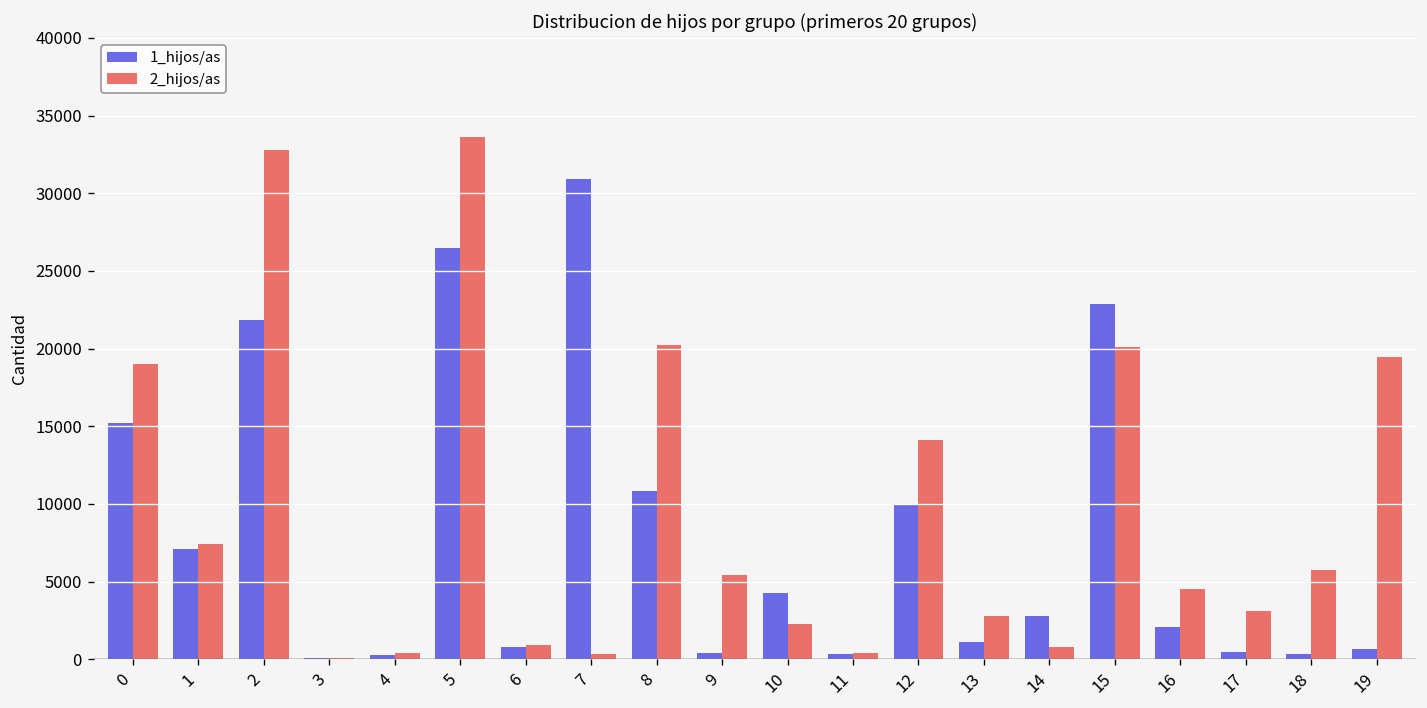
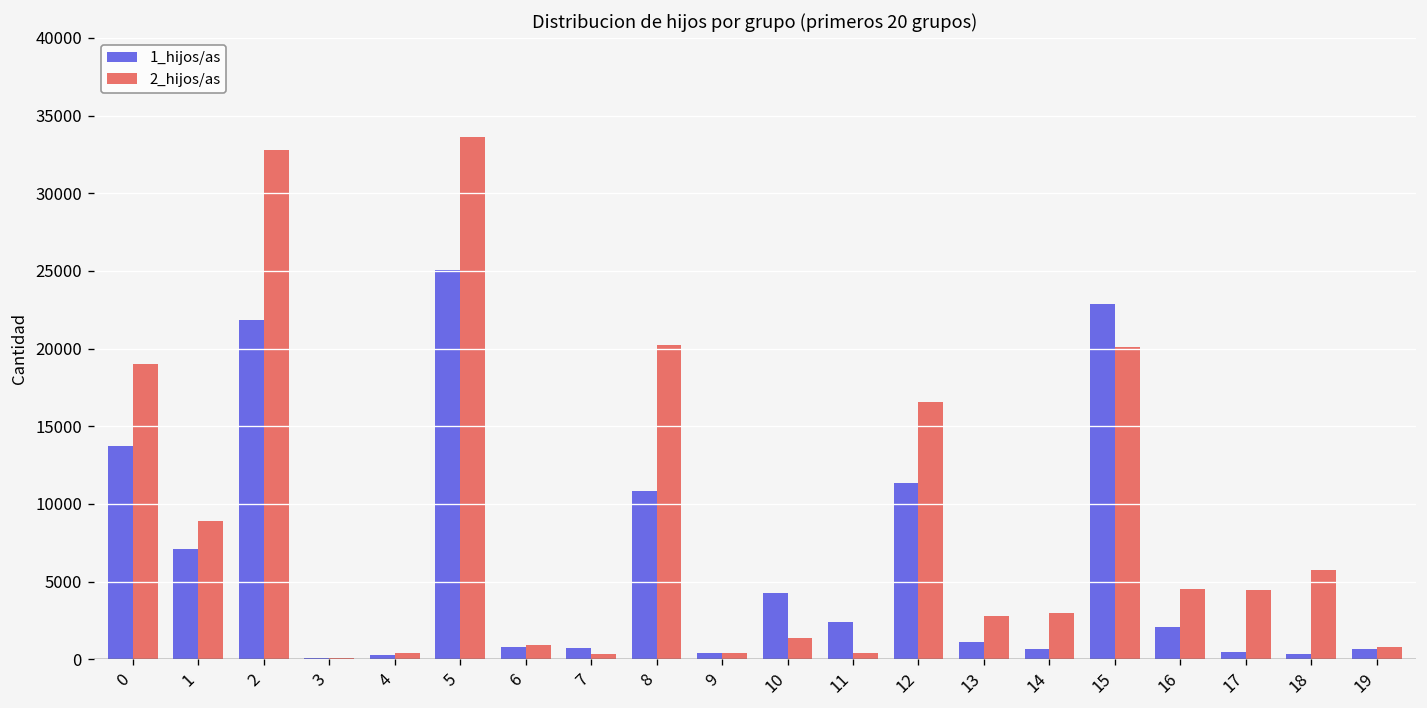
  {
    "1_hijos/as": {
-     "0": 15200,
+     "0": 13700,
      "1": 7100,
      "2": 21800,
      "4": 300,
-     "5": 26500,
+     "5": 25000,
      "6": 800,
-     "7": 30900,
+     "7": 700,
      "8": 10800,
      "9": 400,
      "10": 4300,
-     "11": 300,
-     "12": 9900,
+     "11": 2400,
+     "12": 11300,
      "13": 1100,
-     "14": 2800,
+     "14": 700,
      "15": 22900,
      "16": 2100,
      "17": 500,
      "18": 300,
      "19": 600
    },
    "2_hijos/as": {
      "0": 19000,
-     "1": 7500,
+     "1": 8900,
      "2": 32800,
      "4": 400,
      "5": 33600,
      "6": 900,
      "7": 300,
      "8": 20200,
-     "9": 5400,
-     "10": 2300,
+     "9": 400,
+     "10": 1400,
      "11": 400,
-     "12": 14100,
+     "12": 16600,
      "13": 2800,
-     "14": 800,
+     "14": 3000,
      "15": 20100,
      "16": 4500,
-     "17": 3100,
+     "17": 4400,
      "18": 5700,
-     "19": 19500
+     "19": 800
    }
  }
